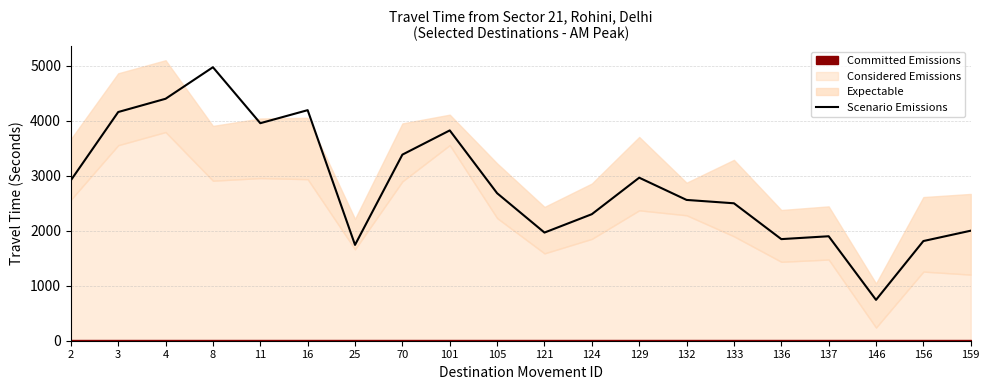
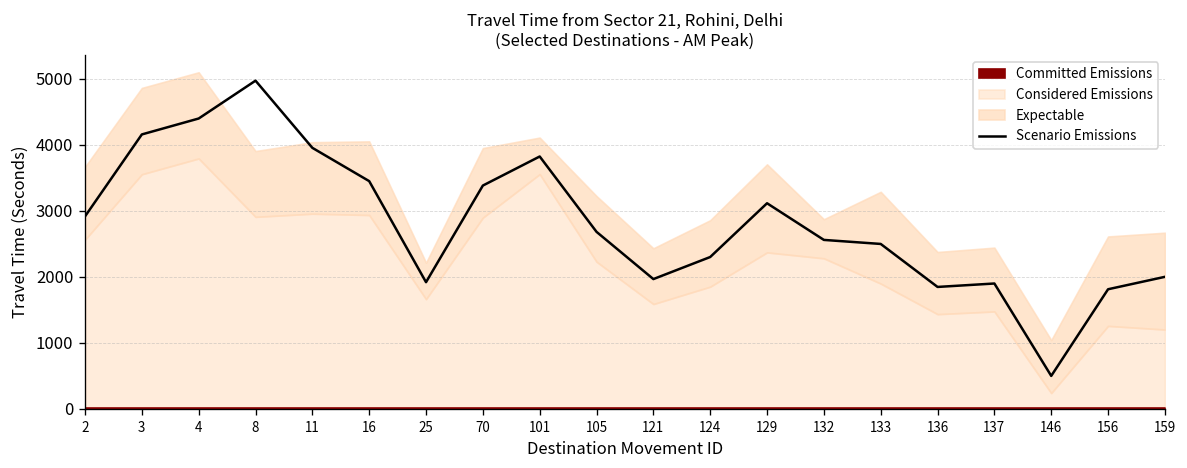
  {
    "Scenario Emissions": {
      "2": 2900,
      "3": 4200,
      "4": 4400,
      "8": 5000,
      "11": 4000,
-     "16": 4200,
-     "25": 1700,
+     "16": 3400,
+     "25": 1900,
      "70": 3400,
      "101": 3800,
      "105": 2700,
      "121": 2000,
      "124": 2300,
-     "129": 3000,
+     "129": 3100,
      "132": 2600,
      "133": 2500,
      "136": 1800,
      "137": 1900,
-     "146": 700,
+     "146": 500,
      "156": 1800,
      "159": 2000
    }
  }
